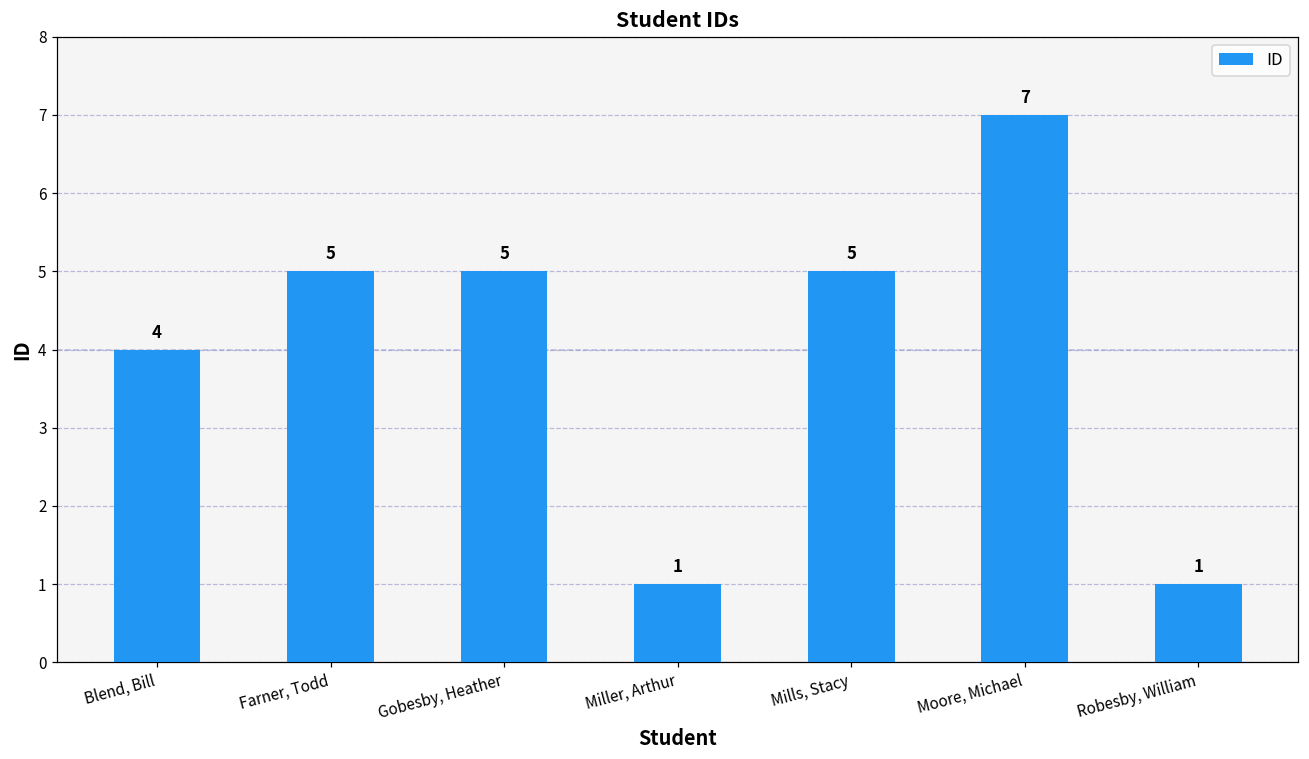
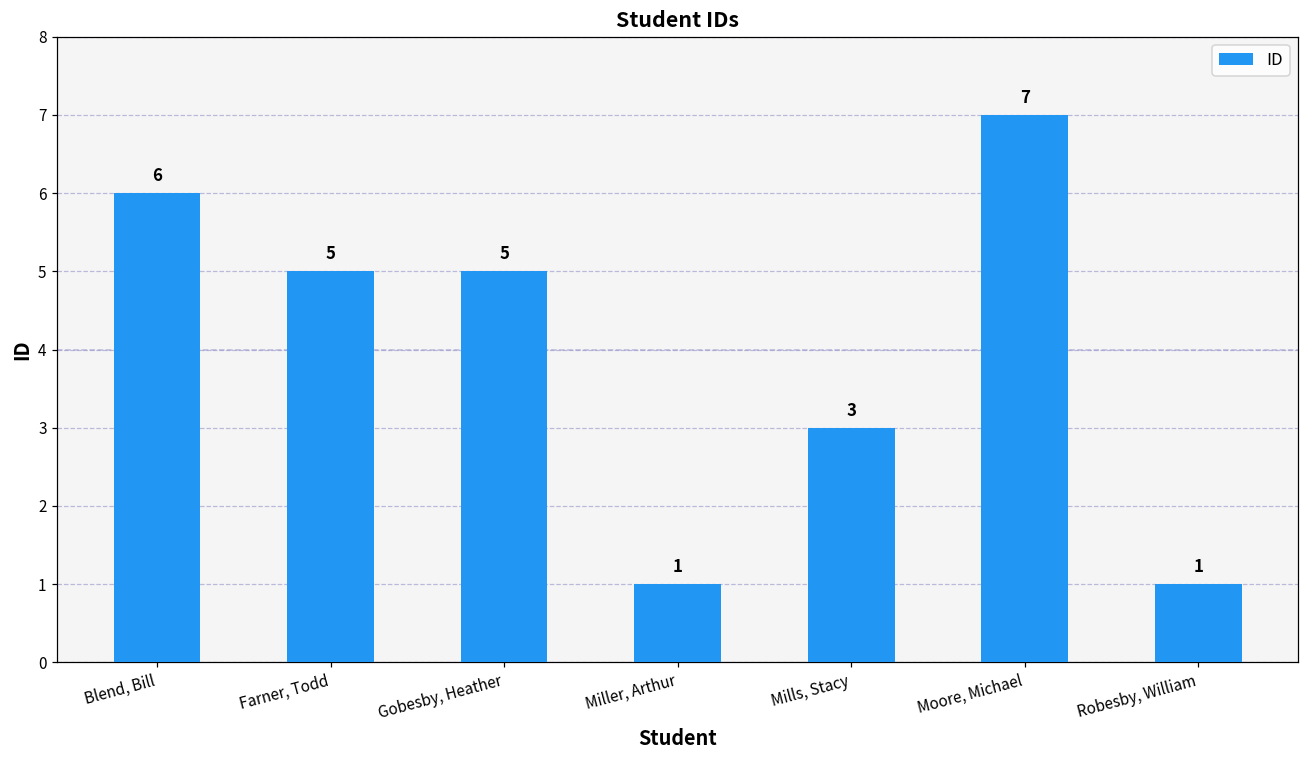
  {
-   "Blend, Bill": 4,
+   "Blend, Bill": 6,
    "Farner, Todd": 5,
    "Gobesby, Heather": 5,
    "Miller, Arthur": 1,
-   "Mills, Stacy": 5,
+   "Mills, Stacy": 3,
    "Moore, Michael": 7,
    "Robesby, William": 1
  }
